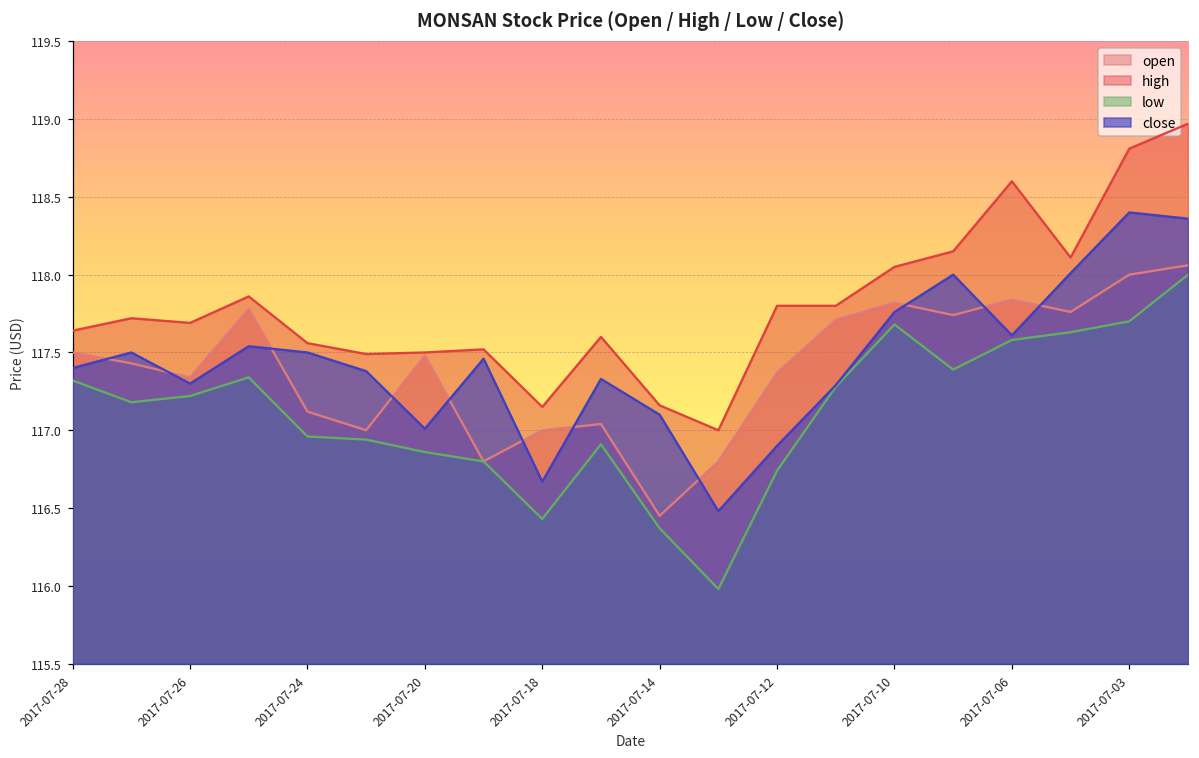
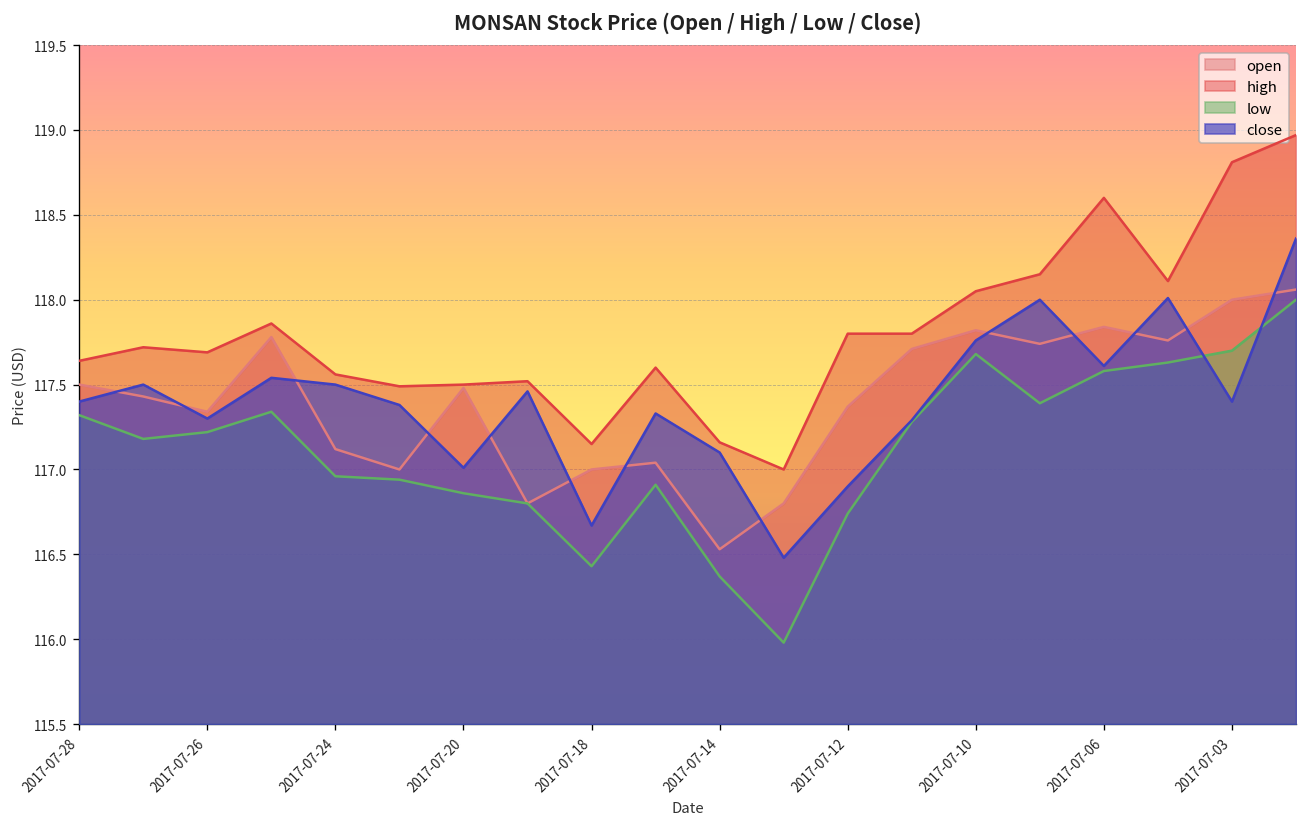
  {
    "open": {
      "2017-07-28": 117.50,
      "2017-07-26": 117.34,
      "2017-07-24": 117.12,
      "2017-07-20": 117.48,
      "2017-07-18": 117.00,
-     "2017-07-14": 116.45,
+     "2017-07-14": 116.53,
      "2017-07-12": 117.37,
      "2017-07-10": 117.82,
      "2017-07-06": 117.84,
      "2017-07-03": 118.00
    },
    "high": {
      "2017-07-28": 117.64,
      "2017-07-26": 117.69,
      "2017-07-24": 117.56,
      "2017-07-20": 117.50,
      "2017-07-18": 117.15,
      "2017-07-14": 117.16,
      "2017-07-12": 117.80,
      "2017-07-10": 118.05,
      "2017-07-06": 118.60,
      "2017-07-03": 118.81
    },
    "low": {
      "2017-07-28": 117.32,
      "2017-07-26": 117.22,
      "2017-07-24": 116.96,
      "2017-07-20": 116.86,
      "2017-07-18": 116.43,
      "2017-07-14": 116.37,
      "2017-07-12": 116.74,
      "2017-07-10": 117.68,
      "2017-07-06": 117.58,
      "2017-07-03": 117.70
    },
    "close": {
      "2017-07-28": 117.4,
      "2017-07-26": 117.3,
      "2017-07-24": 117.5,
      "2017-07-20": 117.0,
      "2017-07-18": 116.67,
      "2017-07-14": 117.1,
      "2017-07-12": 116.9,
      "2017-07-10": 117.76,
      "2017-07-06": 117.6,
-     "2017-07-03": 118.4
+     "2017-07-03": 117.4
    }
  }
